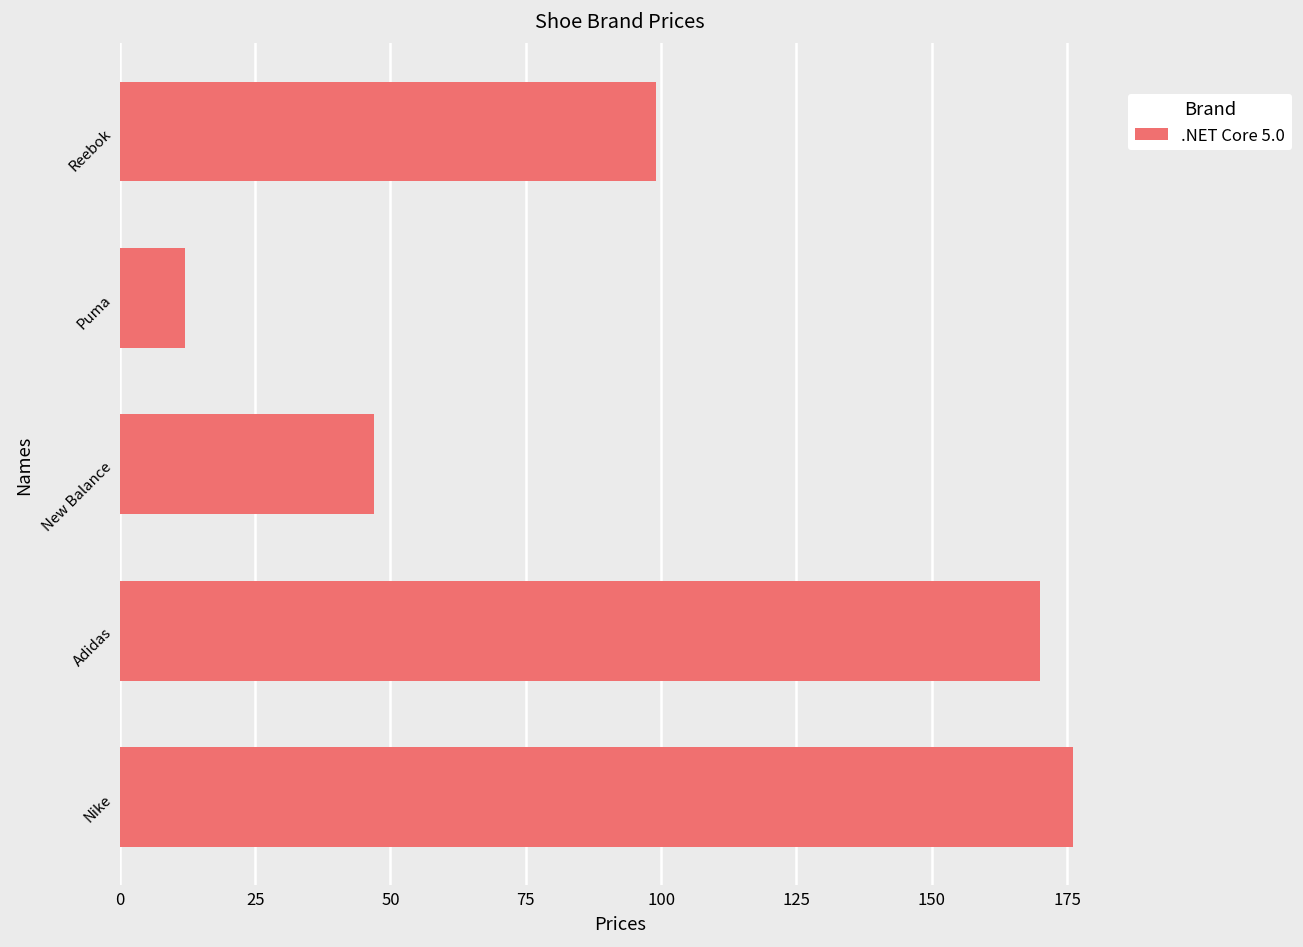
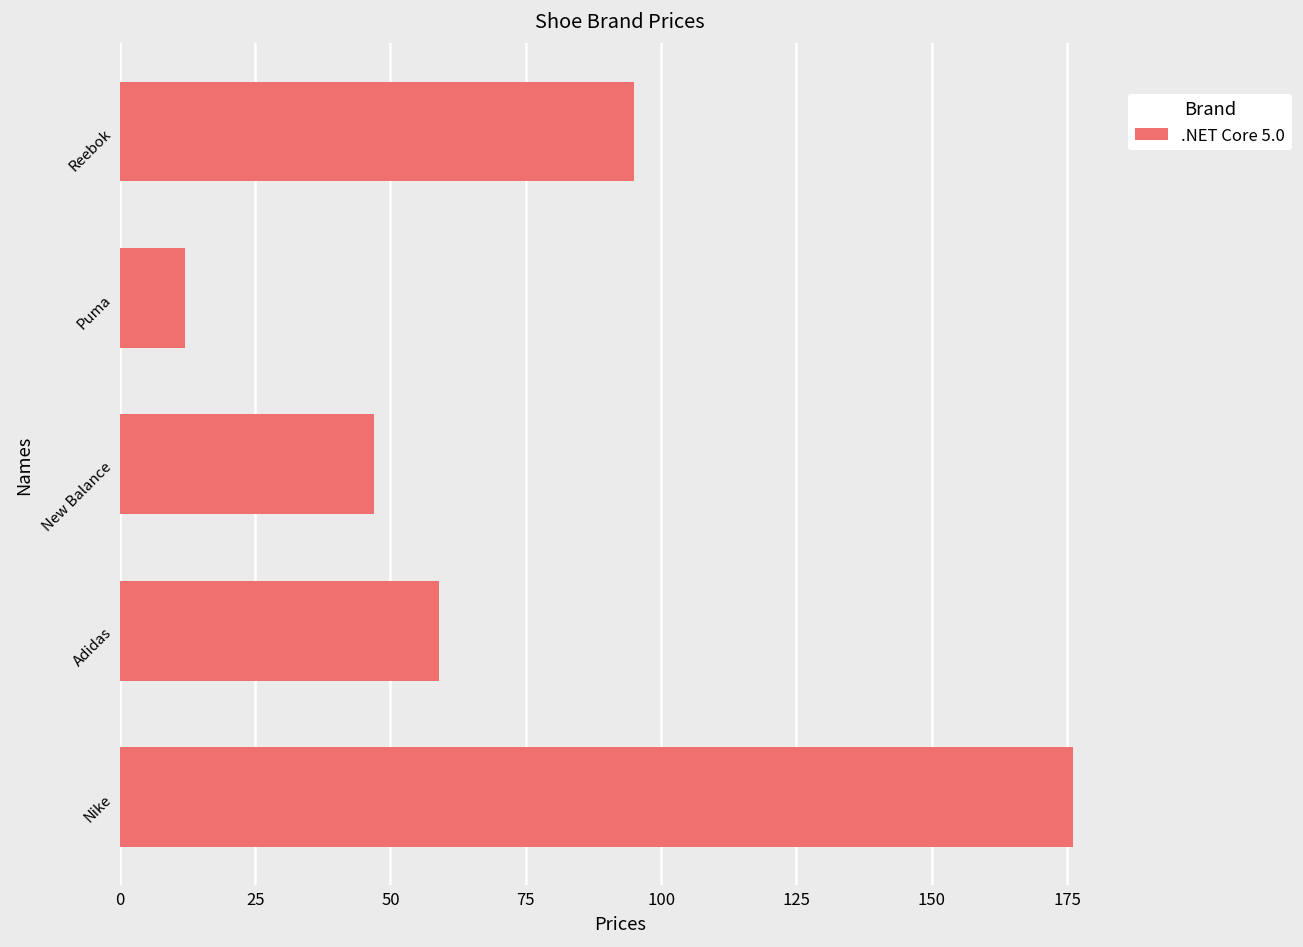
  {
-   "Reebok": 99,
+   "Reebok": 95,
    "Puma": 12,
    "New Balance": 47,
-   "Adidas": 170,
+   "Adidas": 59,
    "Nike": 176
  }
